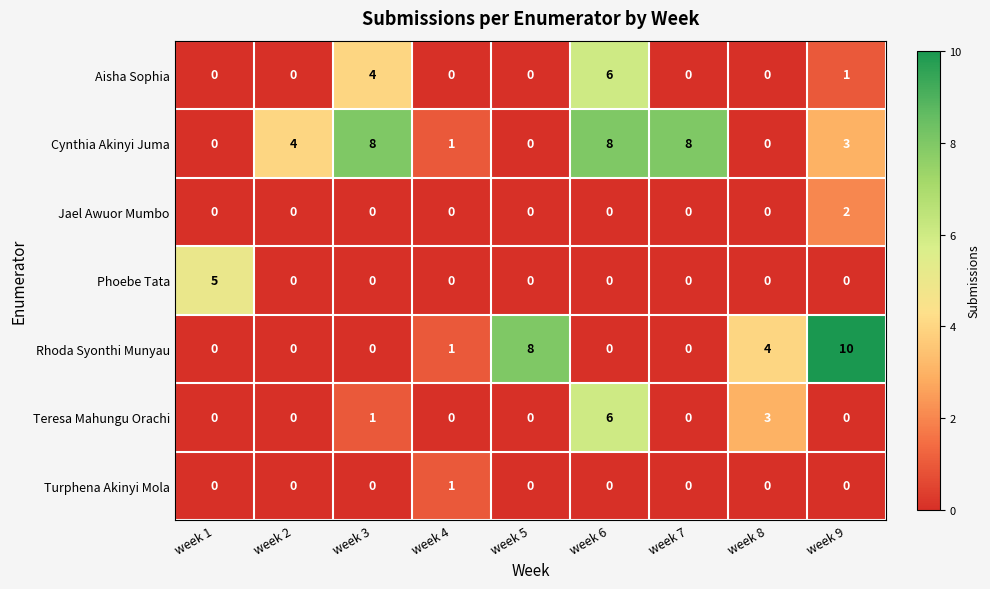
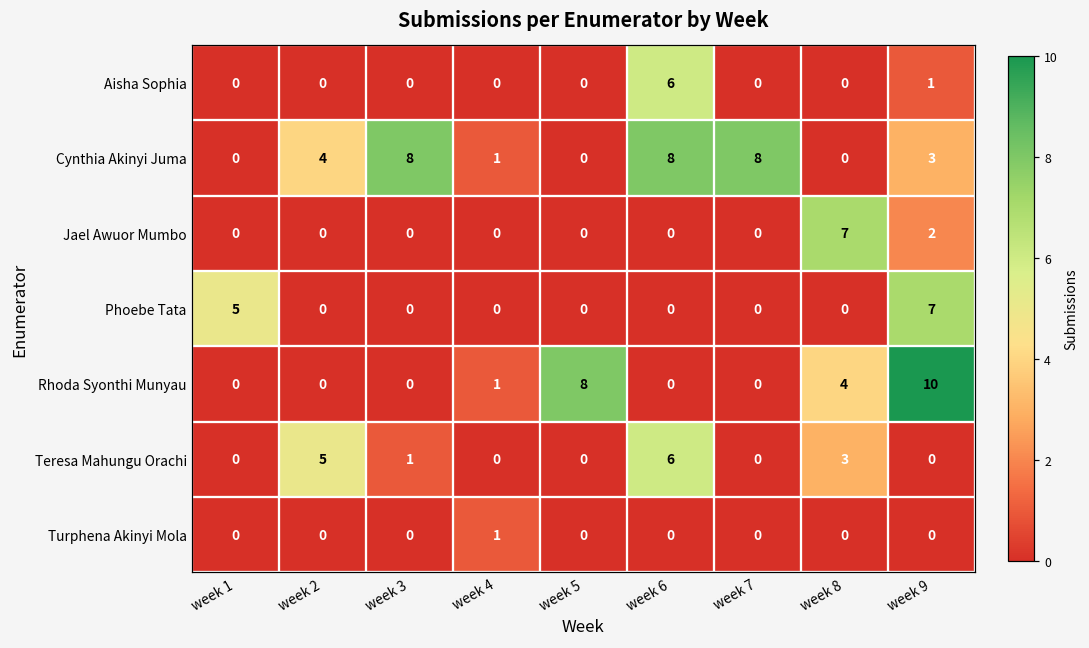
  {
    "Aisha Sophia": {
      "week 1": 0,
      "week 2": 0,
-     "week 3": 4,
+     "week 3": 0,
      "week 4": 0,
      "week 5": 0,
      "week 6": 6,
      "week 7": 0,
      "week 8": 0,
      "week 9": 1
    },
    "Cynthia Akinyi Juma": {
      "week 1": 0,
      "week 2": 4,
      "week 3": 8,
      "week 4": 1,
      "week 5": 0,
      "week 6": 8,
      "week 7": 8,
      "week 8": 0,
      "week 9": 3
    },
    "Jael Awuor Mumbo": {
      "week 1": 0,
      "week 2": 0,
      "week 3": 0,
      "week 4": 0,
      "week 5": 0,
      "week 6": 0,
      "week 7": 0,
-     "week 8": 0,
+     "week 8": 7,
      "week 9": 2
    },
    "Phoebe Tata": {
      "week 1": 5,
      "week 2": 0,
      "week 3": 0,
      "week 4": 0,
      "week 5": 0,
      "week 6": 0,
      "week 7": 0,
      "week 8": 0,
-     "week 9": 0
+     "week 9": 7
    },
    "Rhoda Syonthi Munyau": {
      "week 1": 0,
      "week 2": 0,
      "week 3": 0,
      "week 4": 1,
      "week 5": 8,
      "week 6": 0,
      "week 7": 0,
      "week 8": 4,
      "week 9": 10
    },
    "Teresa Mahungu Orachi": {
      "week 1": 0,
-     "week 2": 0,
+     "week 2": 5,
      "week 3": 1,
      "week 4": 0,
      "week 5": 0,
      "week 6": 6,
      "week 7": 0,
      "week 8": 3,
      "week 9": 0
    },
    "Turphena Akinyi Mola": {
      "week 1": 0,
      "week 2": 0,
      "week 3": 0,
      "week 4": 1,
      "week 5": 0,
      "week 6": 0,
      "week 7": 0,
      "week 8": 0,
      "week 9": 0
    }
  }
